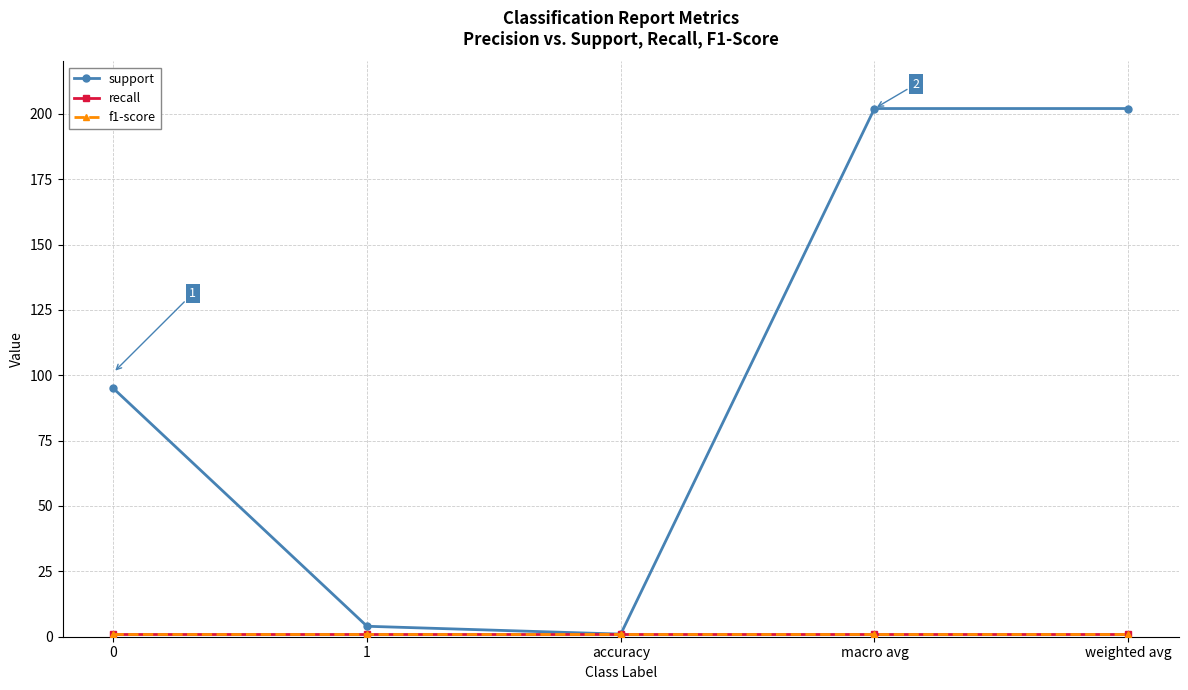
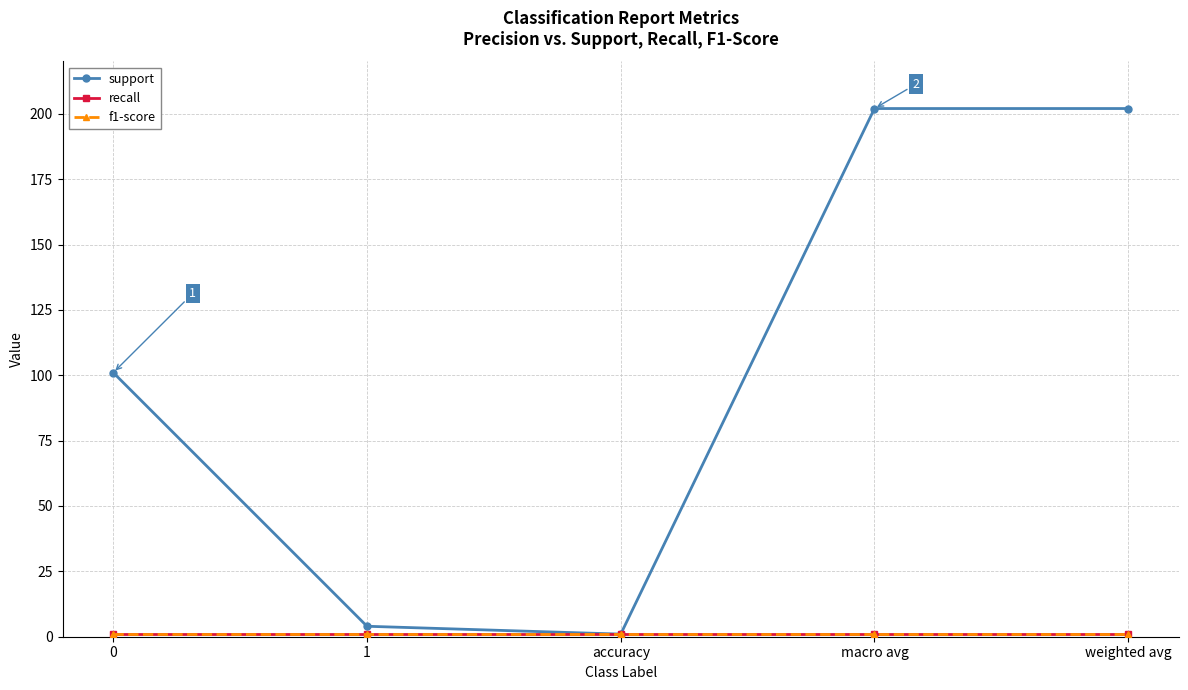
  {
    "support": {
-     "0": 95,
+     "0": 101,
      "1": 4,
      "macro avg": 202,
      "weighted avg": 202
    },
    "f1-score": {
      "0": 1,
      "1": 1,
      "macro avg": 1,
      "weighted avg": 1
    }
  }
